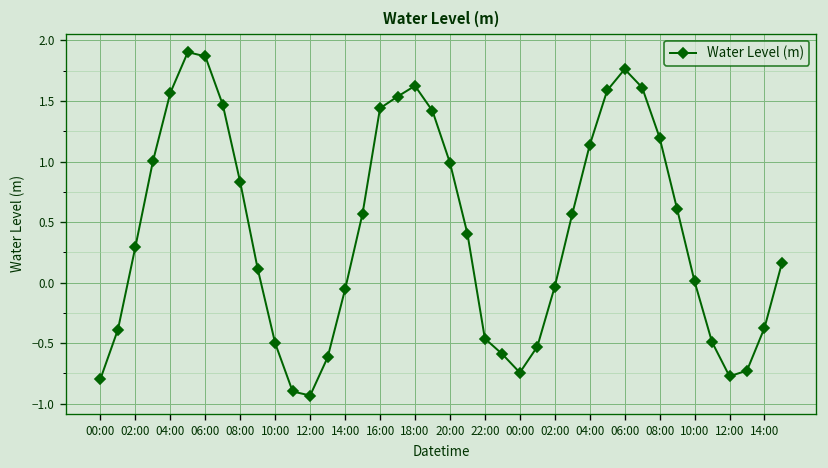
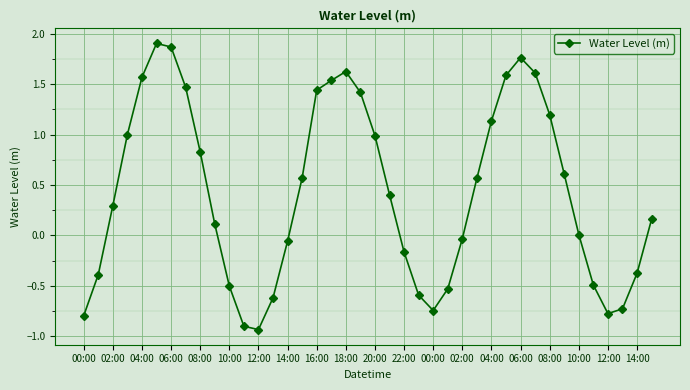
  {
    "16:00": 1.44,
    "18:00": 1.63,
    "20:00": 0.99,
-   "22:00": -0.46
+   "22:00": -0.16
  }
